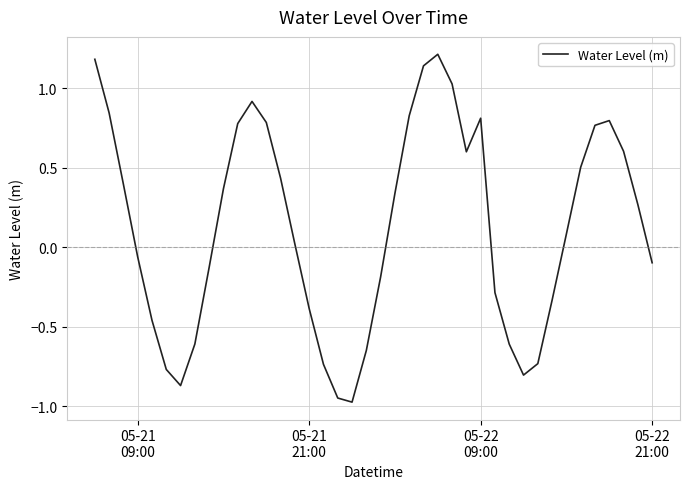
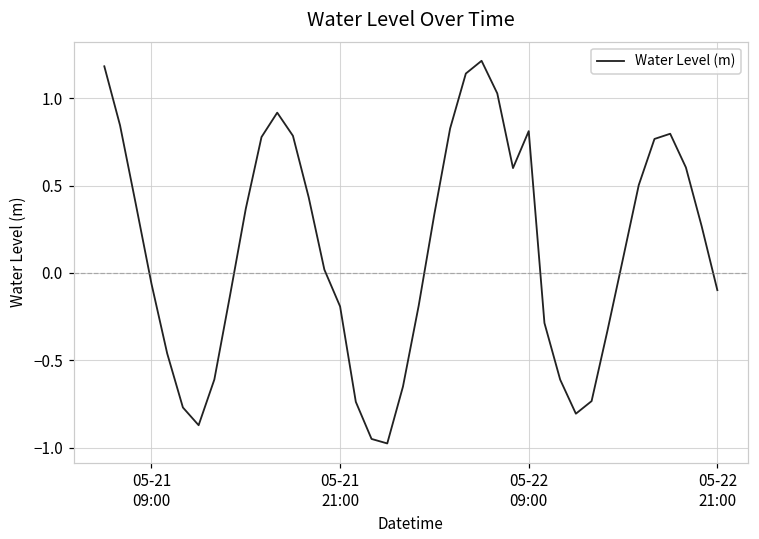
  {
    "05-21 09:00": -0.06,
-   "05-21 21:00": -0.39,
+   "05-21 21:00": -0.19,
    "05-22 09:00": 0.81,
    "05-22 21:00": -0.10
  }
